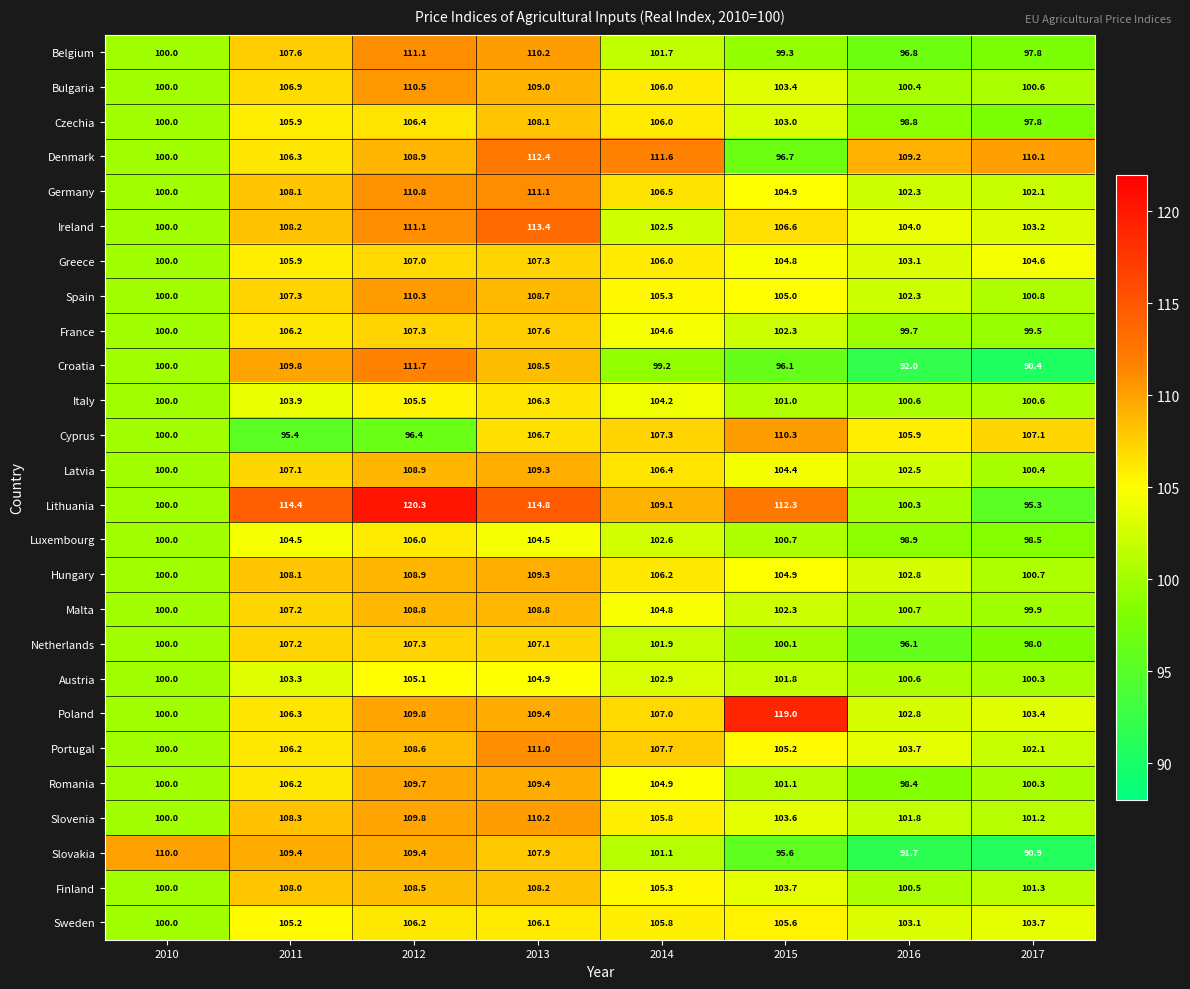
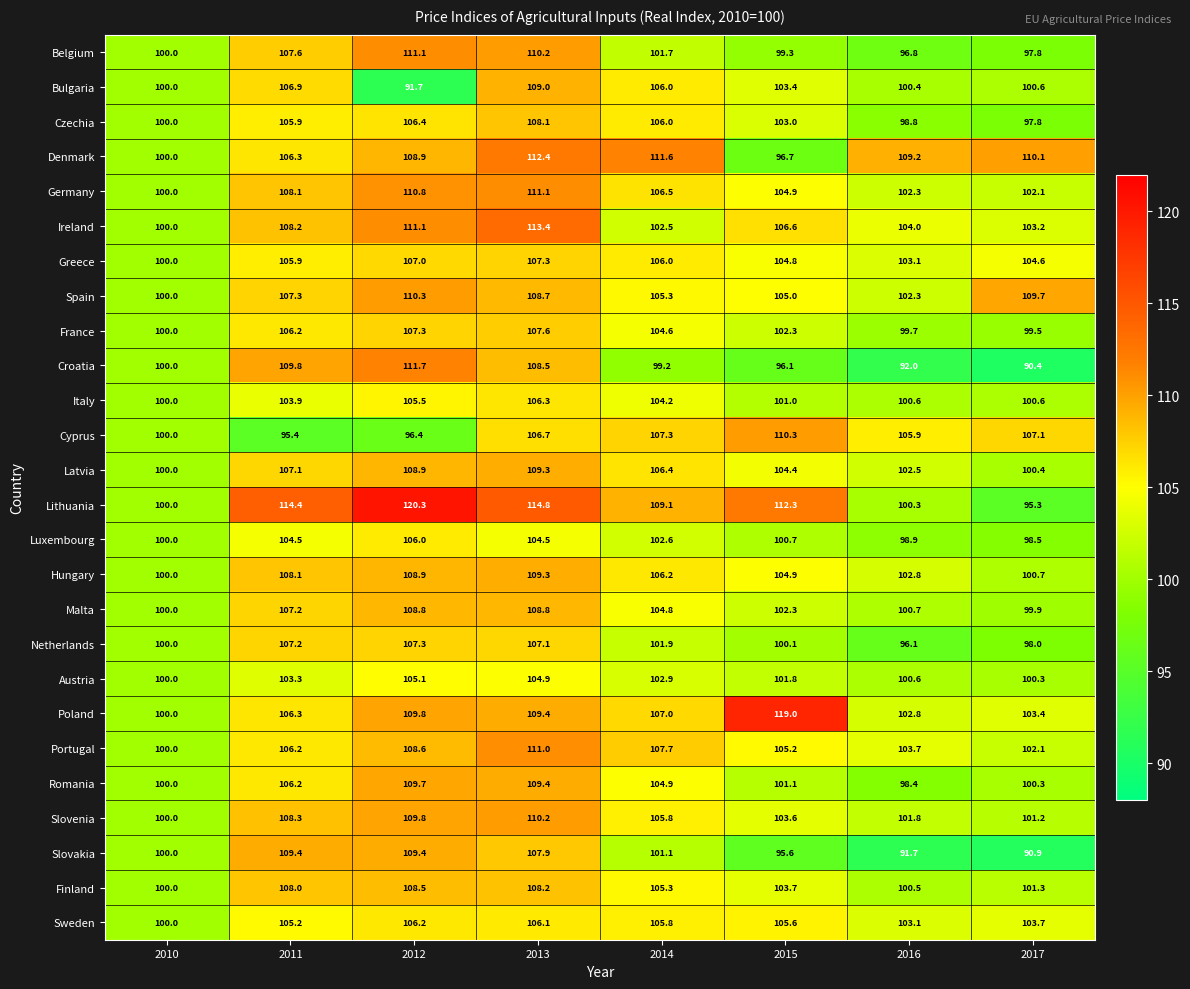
  {
    "Bulgaria": {
      "2010": 100.0,
      "2011": 106.9,
-     "2012": 110.5,
+     "2012": 91.7,
      "2013": 109.0,
      "2014": 106.0,
      "2015": 103.4,
      "2016": 100.4,
      "2017": 100.6
    },
    "Spain": {
      "2010": 100.0,
      "2011": 107.3,
      "2012": 110.3,
      "2013": 108.7,
      "2014": 105.3,
      "2015": 105.0,
      "2016": 102.3,
-     "2017": 100.8
+     "2017": 109.7
    },
    "Slovakia": {
-     "2010": 110.0,
+     "2010": 100.0,
      "2011": 109.4,
      "2012": 109.4,
      "2013": 107.9,
      "2014": 101.1,
      "2015": 95.6,
      "2016": 91.7,
      "2017": 90.9
    }
  }
